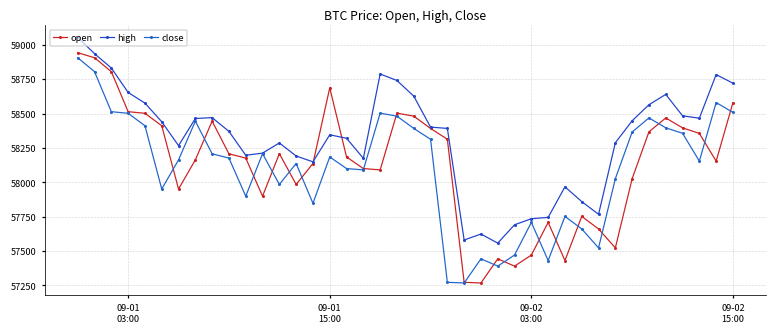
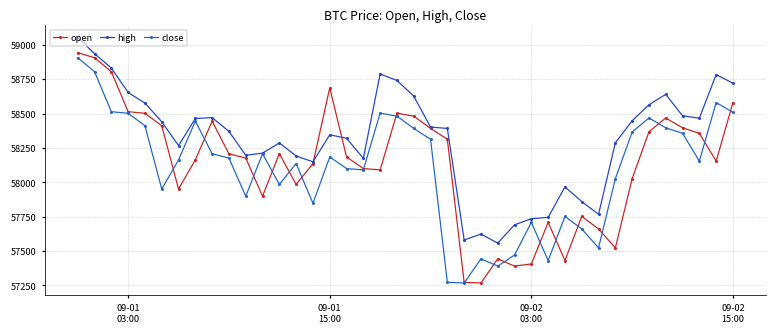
  {
    "open": {
      "09-01 15:00": 58690,
-     "09-02 03:00": 57470,
+     "09-02 03:00": 57410,
      "09-02 15:00": 58580
    }
  }
